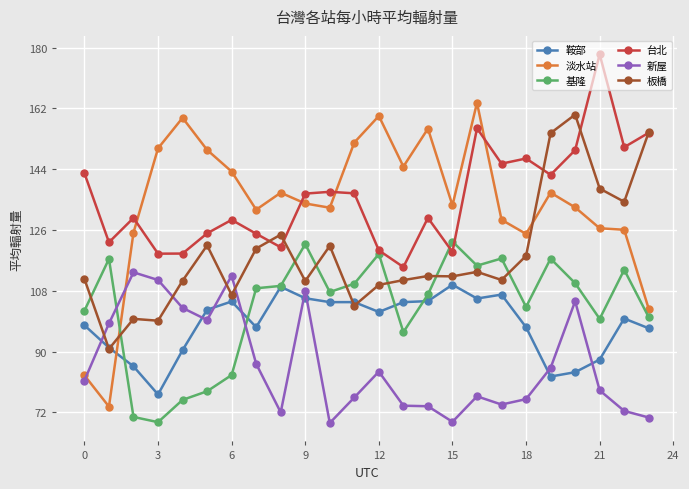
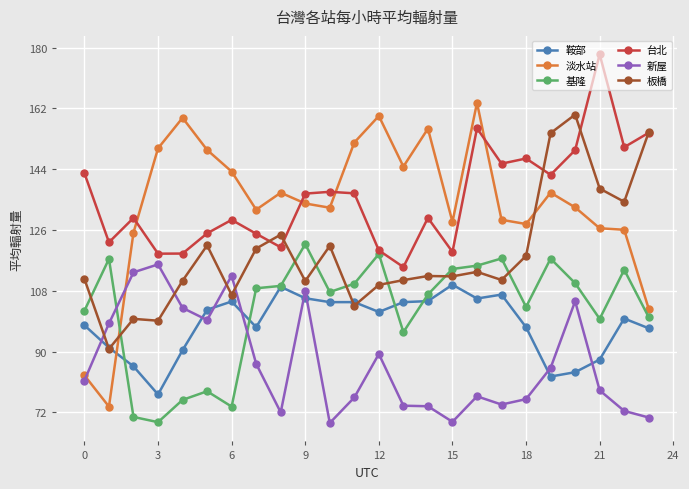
  {
    "鞍部": {
      "0": 98,
      "3": 77,
      "6": 105,
      "9": 106,
      "12": 102,
      "15": 110,
      "18": 97,
      "21": 88
    },
    "淡水站": {
      "0": 83,
      "3": 150,
      "6": 143,
      "9": 134,
      "12": 160,
-     "15": 133,
-     "18": 125,
+     "15": 128,
+     "18": 128,
      "21": 127
    },
    "基隆": {
      "0": 102,
      "3": 69,
-     "6": 83,
+     "6": 74,
      "9": 122,
      "12": 119,
-     "15": 123,
+     "15": 114,
      "18": 103,
      "21": 100
    },
    "新屋": {
      "0": 81,
-     "3": 111,
+     "3": 116,
      "6": 113,
      "9": 108,
-     "12": 84,
+     "12": 89,
      "15": 69,
      "18": 76,
      "21": 79
    }
  }
